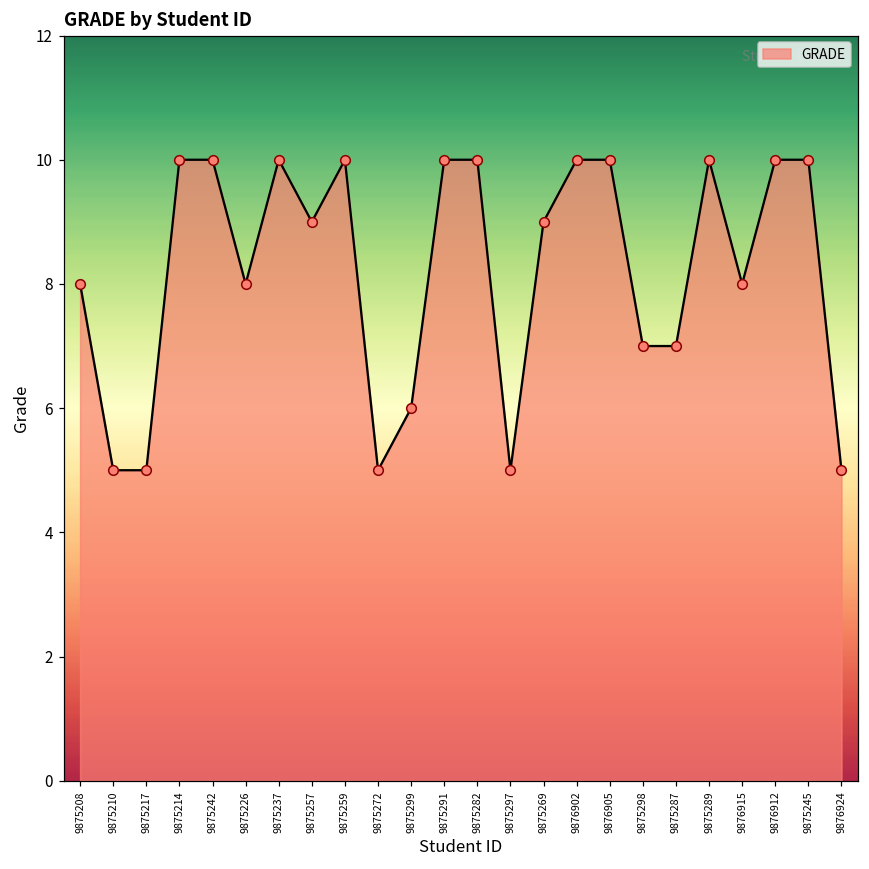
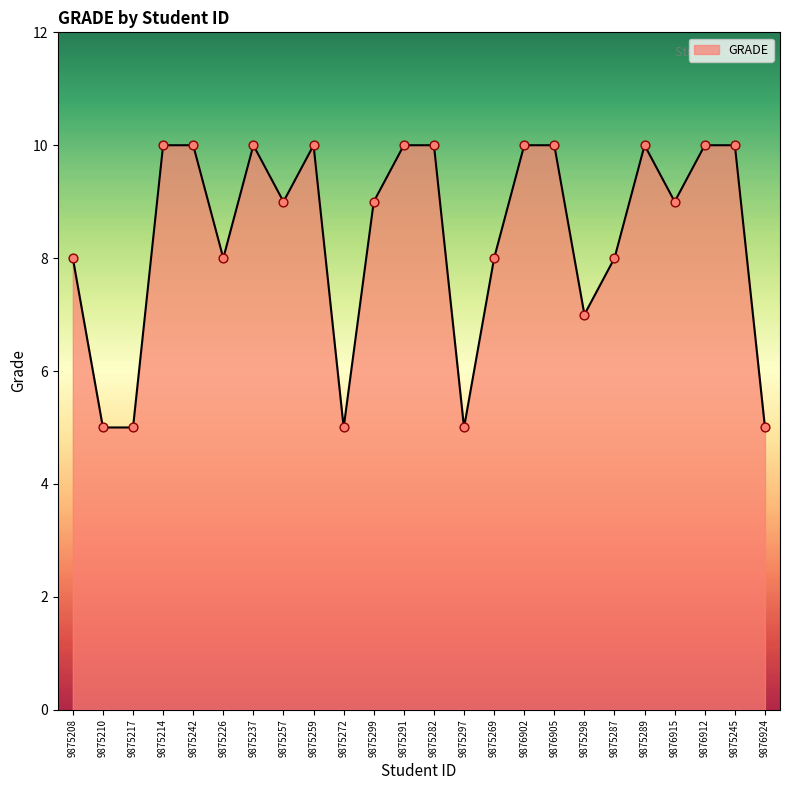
  {
    "9875208": 8,
    "9875210": 5,
    "9875217": 5,
    "9875214": 10,
    "9875242": 10,
    "9875226": 8,
    "9875237": 10,
    "9875257": 9,
    "9875259": 10,
    "9875272": 5,
-   "9875299": 6,
+   "9875299": 9,
    "9875291": 10,
    "9875282": 10,
    "9875297": 5,
-   "9875269": 9,
+   "9875269": 8,
    "9876902": 10,
    "9876905": 10,
    "9875298": 7,
-   "9875287": 7,
+   "9875287": 8,
    "9875289": 10,
-   "9876915": 8,
+   "9876915": 9,
    "9876912": 10,
    "9875245": 10,
    "9876924": 5
  }
